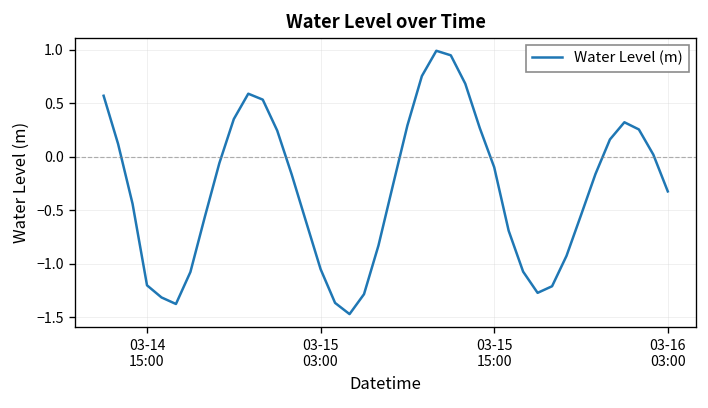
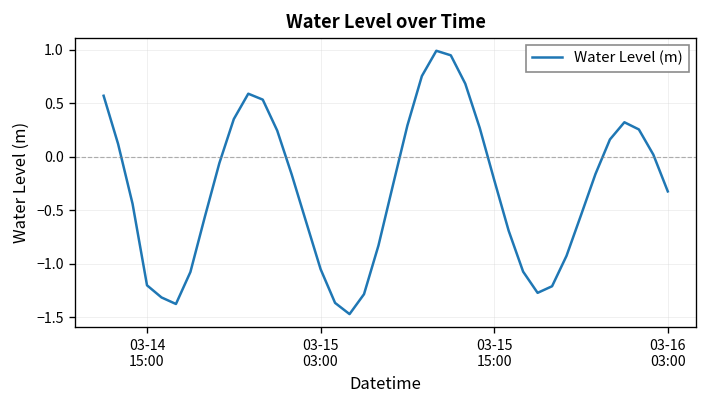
  {
    "03-14 15:00": -1.2,
    "03-15 03:00": -1.1,
-   "03-15 15:00": -0.1,
+   "03-15 15:00": -0.2,
    "03-16 03:00": -0.3
  }
